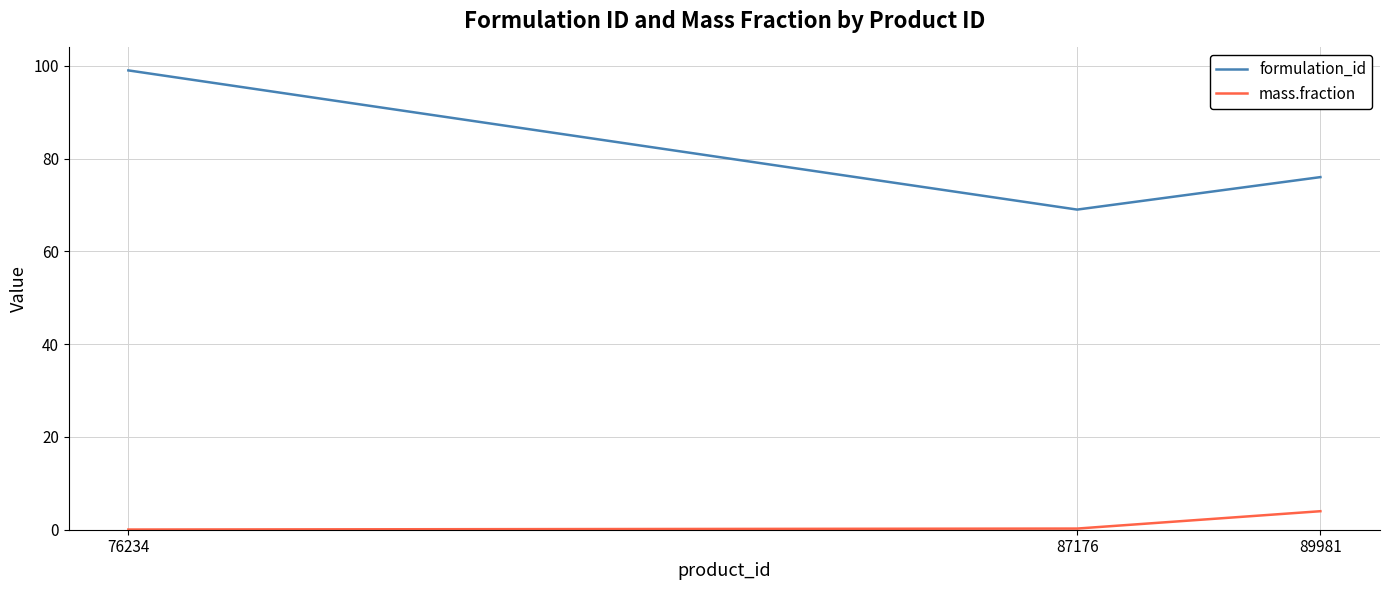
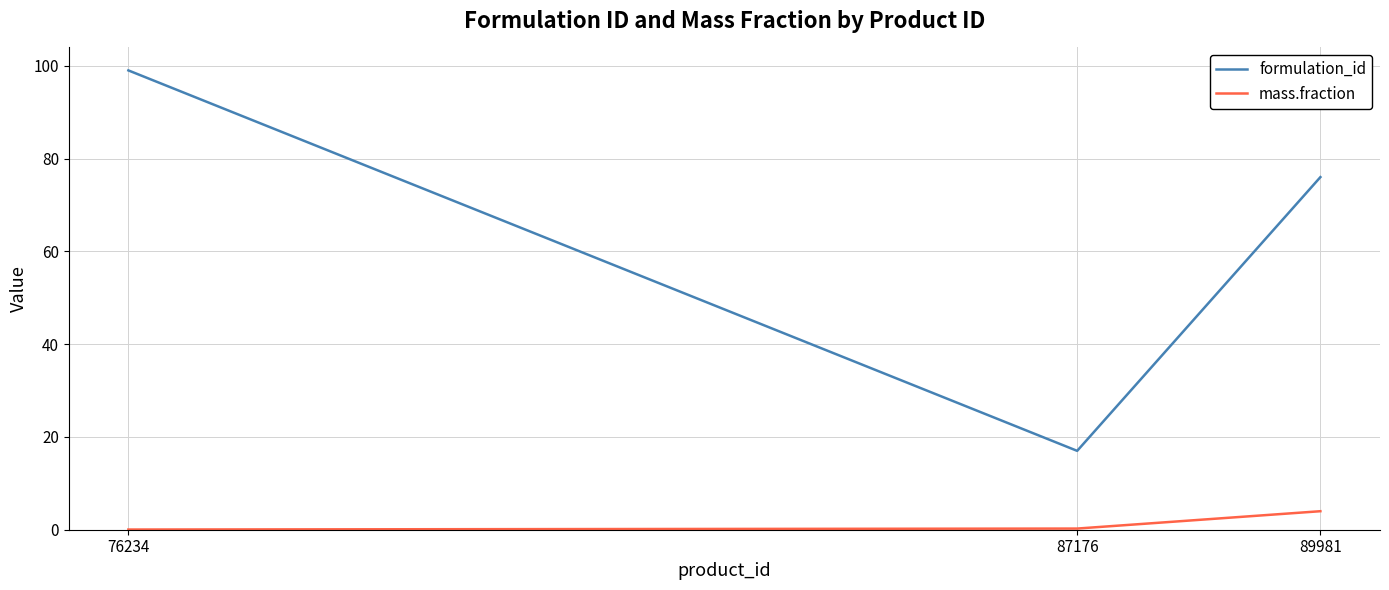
  {
    "formulation_id": {
      "76234": 99,
-     "87176": 69,
+     "87176": 17,
      "89981": 76
    },
    "mass.fraction": {
      "76234": 0,
      "87176": 0,
      "89981": 4
    }
  }
